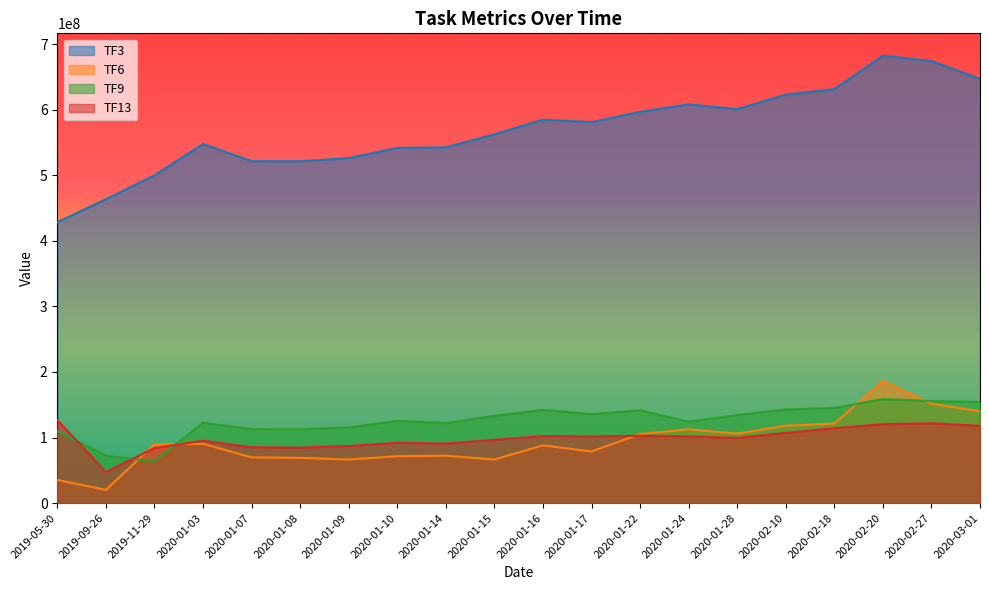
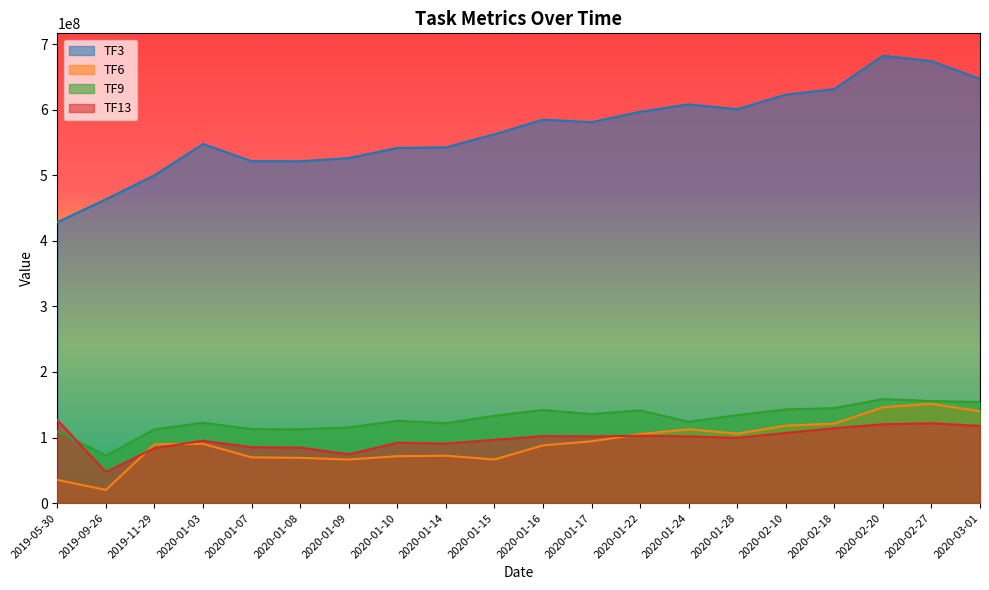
  {
    "TF3": {
      "2019-05-30": 430000000,
      "2019-09-26": 460000000,
      "2019-11-29": 500000000,
      "2020-01-03": 550000000,
      "2020-01-07": 520000000,
      "2020-01-08": 520000000,
      "2020-01-09": 530000000,
      "2020-01-10": 540000000,
      "2020-01-14": 540000000,
      "2020-01-15": 560000000,
      "2020-01-16": 580000000,
      "2020-01-17": 580000000,
      "2020-01-22": 600000000,
      "2020-01-24": 610000000,
      "2020-01-28": 600000000,
      "2020-02-10": 620000000,
      "2020-02-18": 630000000,
      "2020-02-20": 680000000,
      "2020-02-27": 670000000,
      "2020-03-01": 650000000
    },
    "TF6": {
      "2019-05-30": 40000000,
      "2019-09-26": 20000000,
      "2019-11-29": 90000000,
      "2020-01-03": 90000000,
      "2020-01-07": 70000000,
      "2020-01-08": 70000000,
      "2020-01-09": 70000000,
      "2020-01-10": 70000000,
      "2020-01-14": 70000000,
      "2020-01-15": 70000000,
      "2020-01-16": 90000000,
-     "2020-01-17": 80000000,
+     "2020-01-17": 90000000,
      "2020-01-24": 110000000,
      "2020-01-28": 110000000,
      "2020-02-10": 120000000,
      "2020-02-18": 120000000,
-     "2020-02-20": 190000000,
+     "2020-02-20": 150000000,
      "2020-02-27": 150000000,
      "2020-03-01": 140000000
    },
    "TF9": {
      "2019-05-30": 110000000,
      "2019-09-26": 70000000,
-     "2019-11-29": 60000000,
+     "2019-11-29": 110000000,
      "2020-01-03": 120000000,
      "2020-01-07": 110000000,
      "2020-01-08": 110000000,
      "2020-01-09": 120000000,
      "2020-01-10": 130000000,
      "2020-01-14": 120000000,
      "2020-01-15": 130000000,
      "2020-01-16": 140000000,
      "2020-01-17": 140000000,
      "2020-01-22": 140000000,
      "2020-01-24": 120000000,
      "2020-01-28": 130000000,
      "2020-02-10": 140000000,
      "2020-02-18": 140000000,
      "2020-02-20": 160000000,
      "2020-02-27": 160000000,
      "2020-03-01": 150000000
    },
    "TF13": {
      "2019-05-30": 130000000,
      "2019-09-26": 50000000,
      "2019-11-29": 80000000,
      "2020-01-03": 100000000,
      "2020-01-07": 90000000,
      "2020-01-08": 80000000,
-     "2020-01-09": 90000000,
+     "2020-01-09": 70000000,
      "2020-01-10": 90000000,
      "2020-01-14": 90000000,
      "2020-01-15": 100000000,
      "2020-01-16": 100000000,
      "2020-01-17": 100000000,
      "2020-01-24": 100000000,
      "2020-01-28": 100000000,
      "2020-02-10": 110000000,
      "2020-02-18": 110000000,
      "2020-02-20": 120000000,
      "2020-02-27": 120000000,
      "2020-03-01": 120000000
    }
  }
